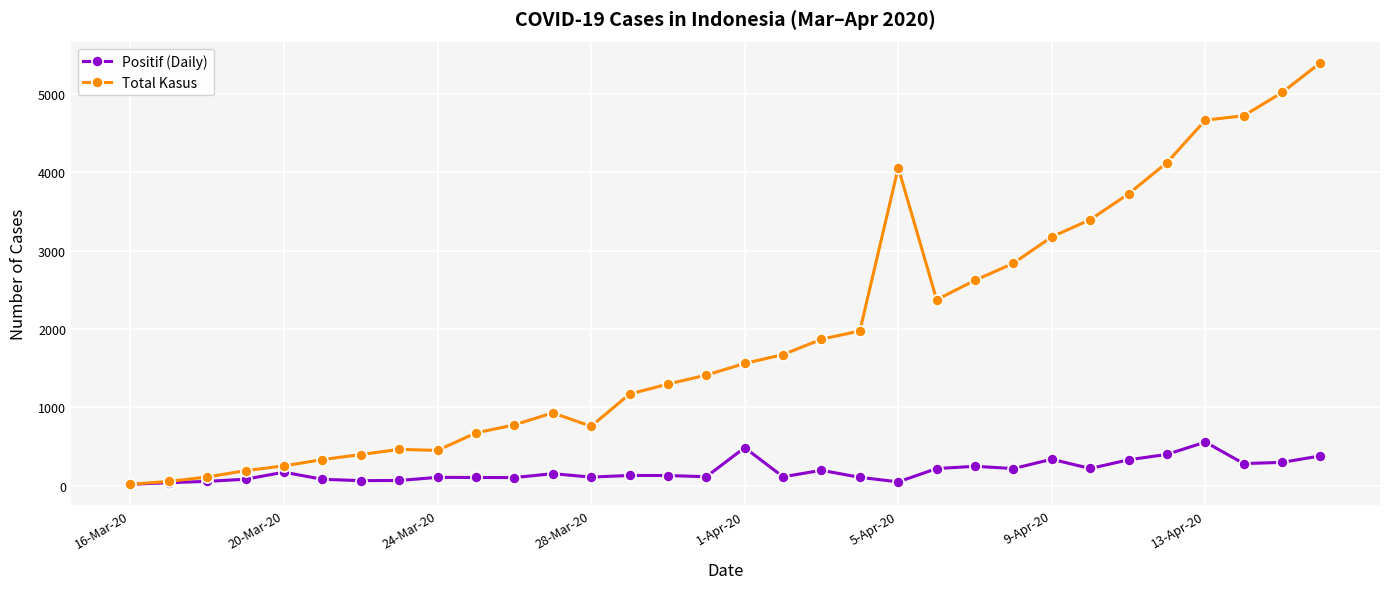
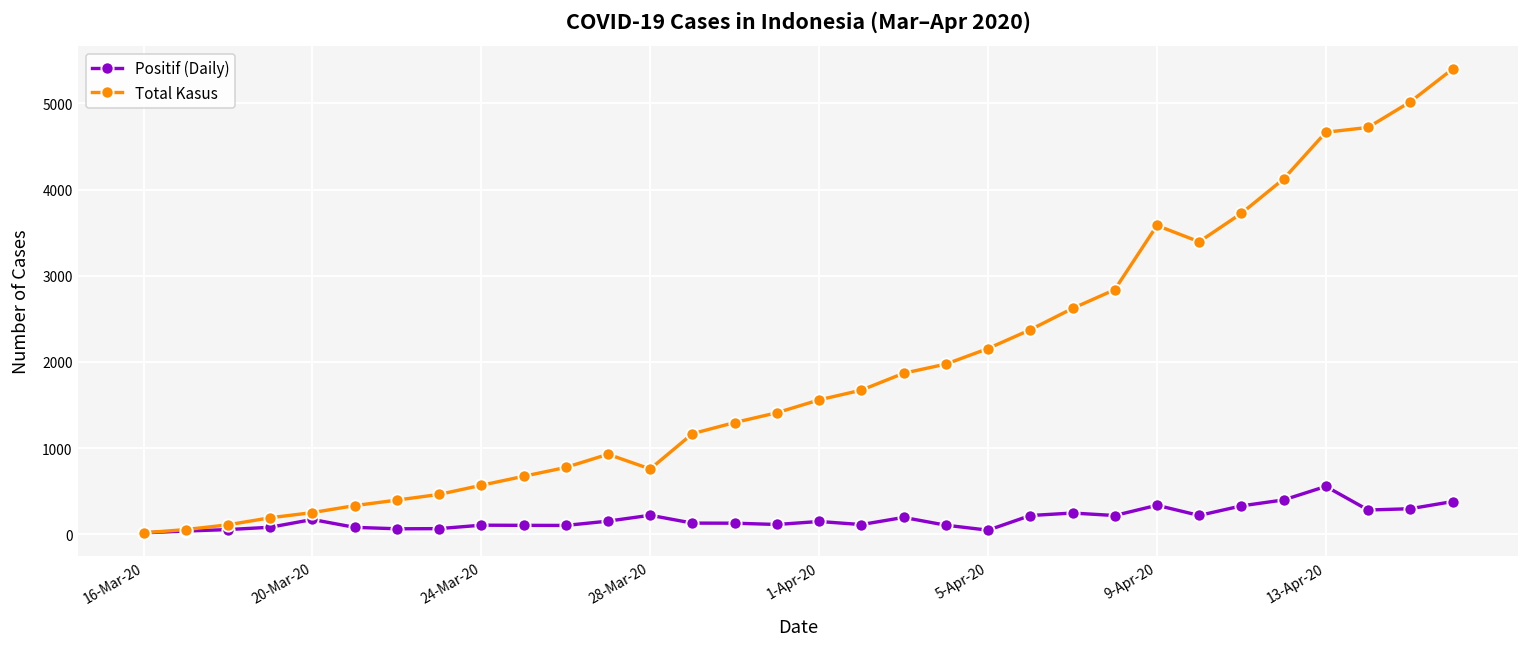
  {
    "Positif (Daily)": {
      "20-Mar-20": 200,
      "24-Mar-20": 100,
-     "28-Mar-20": 100,
-     "1-Apr-20": 500,
+     "28-Mar-20": 200,
+     "1-Apr-20": 100,
      "5-Apr-20": 0,
      "9-Apr-20": 300,
      "13-Apr-20": 600
    },
    "Total Kasus": {
      "20-Mar-20": 300,
-     "24-Mar-20": 500,
+     "24-Mar-20": 600,
      "28-Mar-20": 800,
      "1-Apr-20": 1600,
-     "5-Apr-20": 4100,
-     "9-Apr-20": 3200,
+     "5-Apr-20": 2200,
+     "9-Apr-20": 3600,
      "13-Apr-20": 4700
    }
  }
